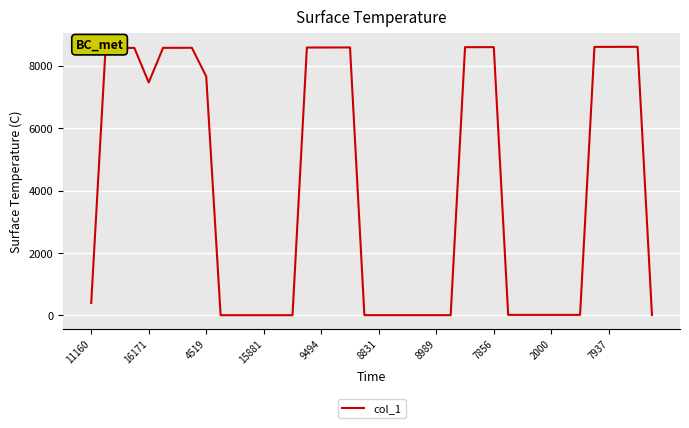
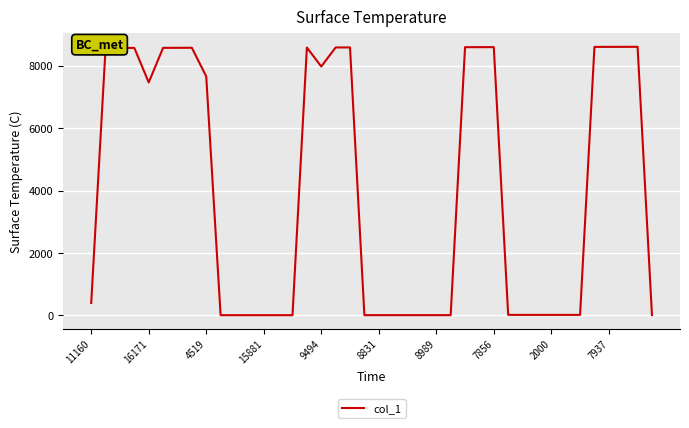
  {
    "11160": 400,
    "16171": 7500,
    "4519": 7700,
    "15881": 0,
-   "9494": 8600,
+   "9494": 8000,
    "8831": 0,
    "8989": 0,
    "7856": 8600,
    "2000": 0,
    "7937": 8600
  }
